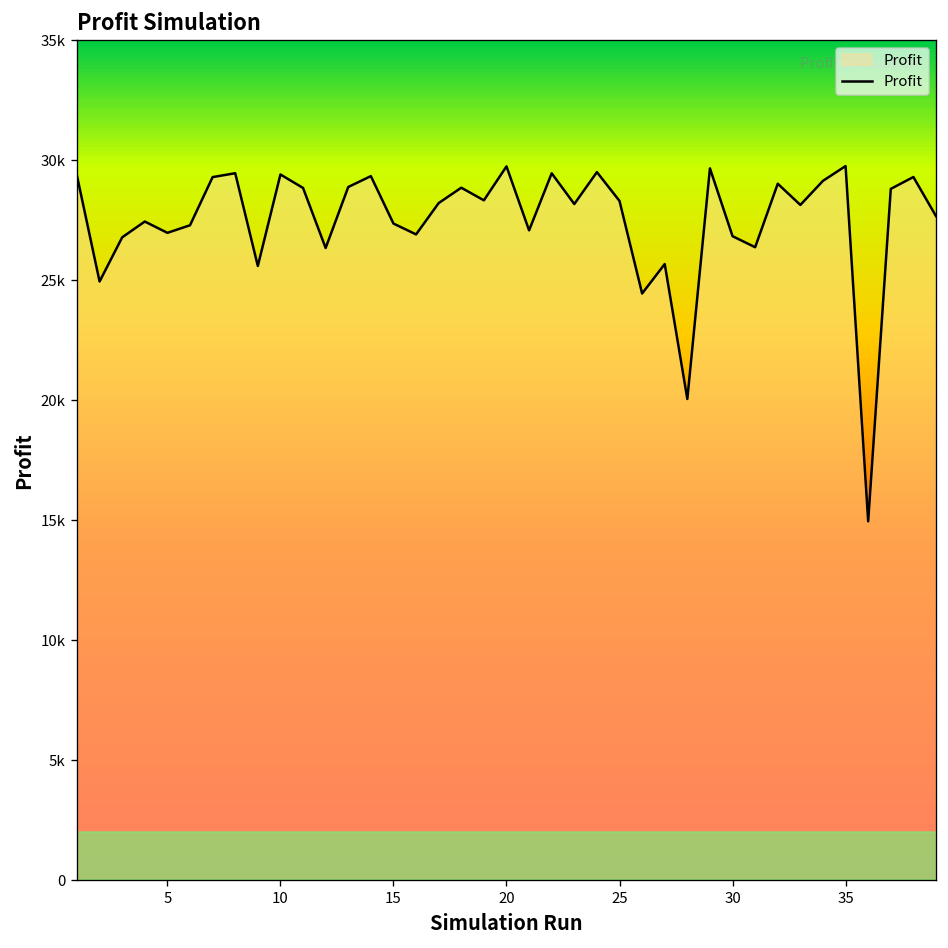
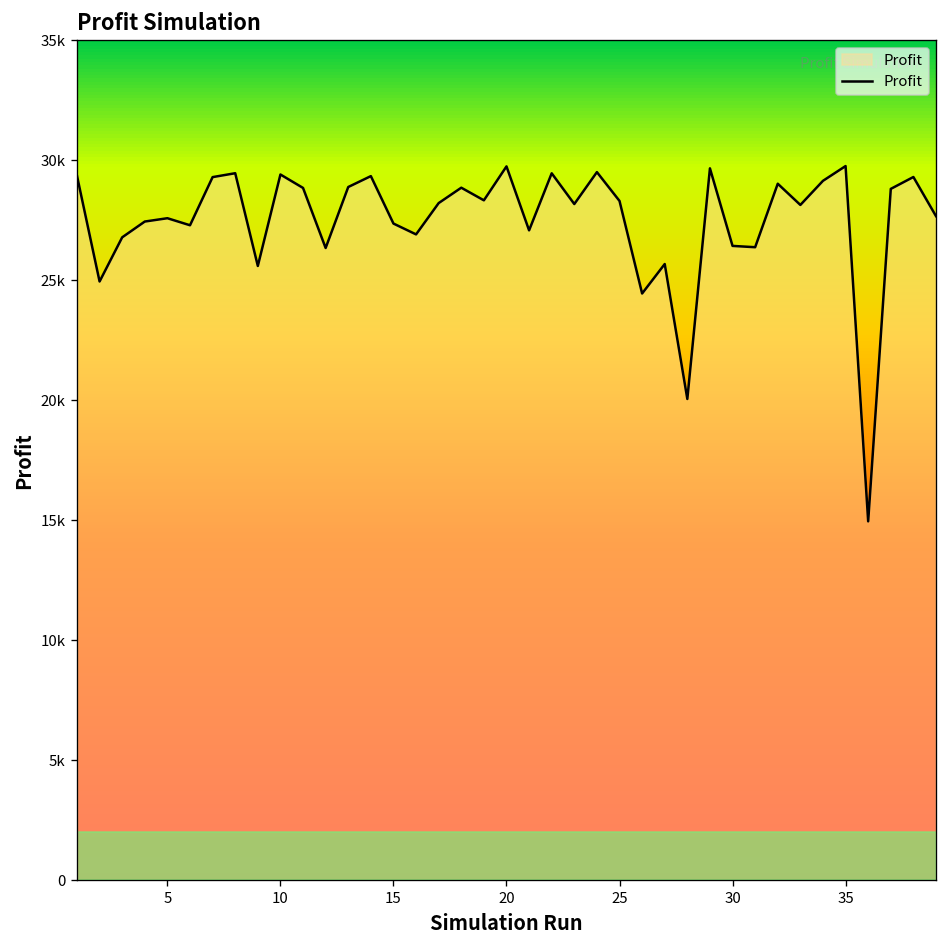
  {
-   "5": 27000,
+   "5": 27600,
    "10": 29400,
    "15": 27400,
    "20": 29700,
    "25": 28300,
-   "30": 26800,
+   "30": 26400,
    "35": 29800
  }
